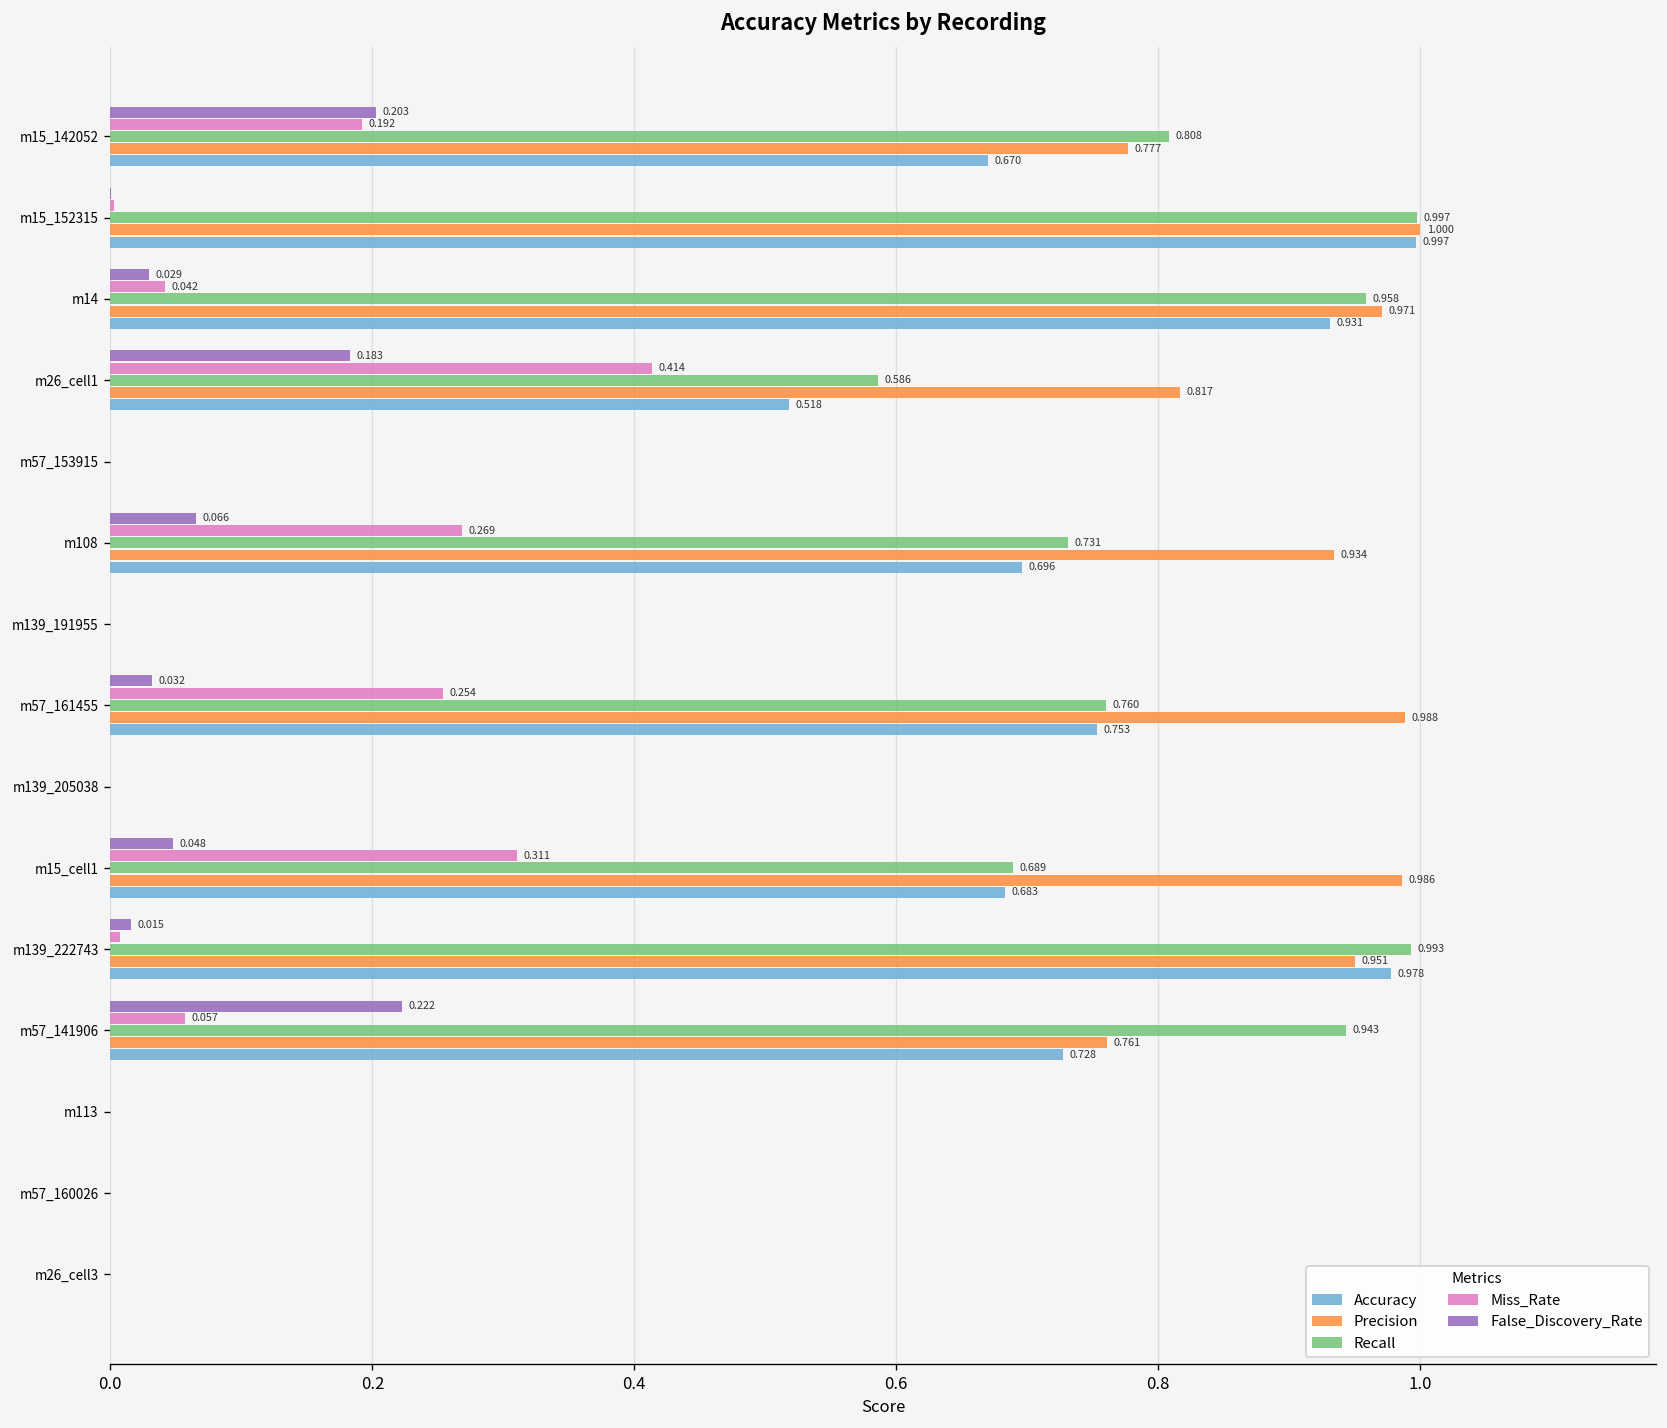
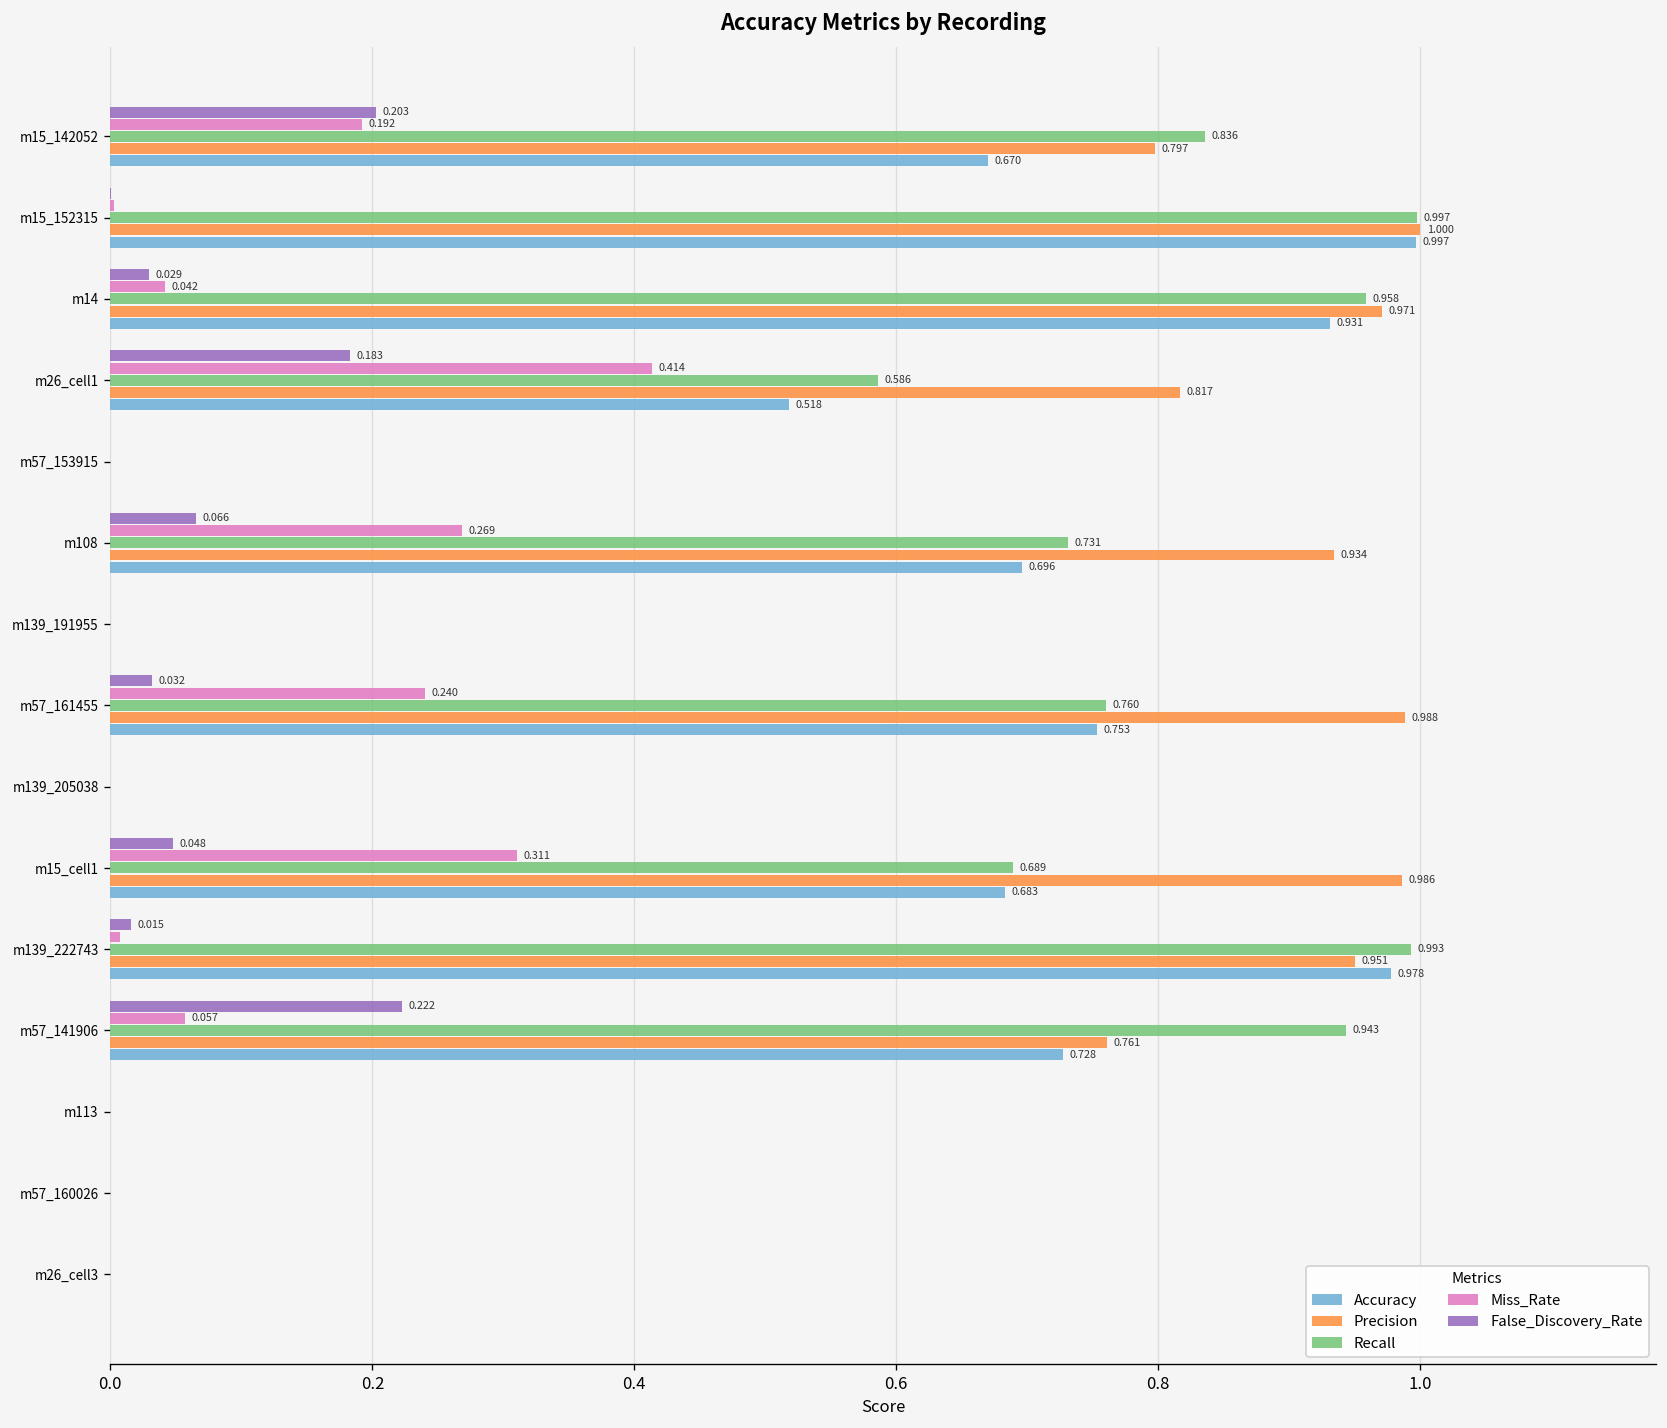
  {
    "Accuracy": {
      "m15_142052": 0.670,
      "m15_152315": 0.997,
      "m14": 0.931,
      "m26_cell1": 0.518,
      "m108": 0.696,
      "m57_161455": 0.753,
      "m15_cell1": 0.683,
      "m139_222743": 0.978,
      "m57_141906": 0.728
    },
    "Precision": {
-     "m15_142052": 0.777,
+     "m15_142052": 0.797,
      "m15_152315": 1.000,
      "m14": 0.971,
      "m26_cell1": 0.817,
      "m108": 0.934,
      "m57_161455": 0.988,
      "m15_cell1": 0.986,
      "m139_222743": 0.951,
      "m57_141906": 0.761
    },
    "Recall": {
-     "m15_142052": 0.808,
+     "m15_142052": 0.836,
      "m15_152315": 0.997,
      "m14": 0.958,
      "m26_cell1": 0.586,
      "m108": 0.731,
      "m57_161455": 0.760,
      "m15_cell1": 0.689,
      "m139_222743": 0.993,
      "m57_141906": 0.943
    },
    "Miss_Rate": {
      "m15_142052": 0.192,
      "m14": 0.042,
      "m26_cell1": 0.414,
      "m108": 0.269,
-     "m57_161455": 0.254,
+     "m57_161455": 0.240,
      "m15_cell1": 0.311,
      "m57_141906": 0.057
    },
    "False_Discovery_Rate": {
      "m15_142052": 0.203,
      "m14": 0.029,
      "m26_cell1": 0.183,
      "m108": 0.066,
      "m57_161455": 0.032,
      "m15_cell1": 0.048,
      "m139_222743": 0.015,
      "m57_141906": 0.222
    }
  }
